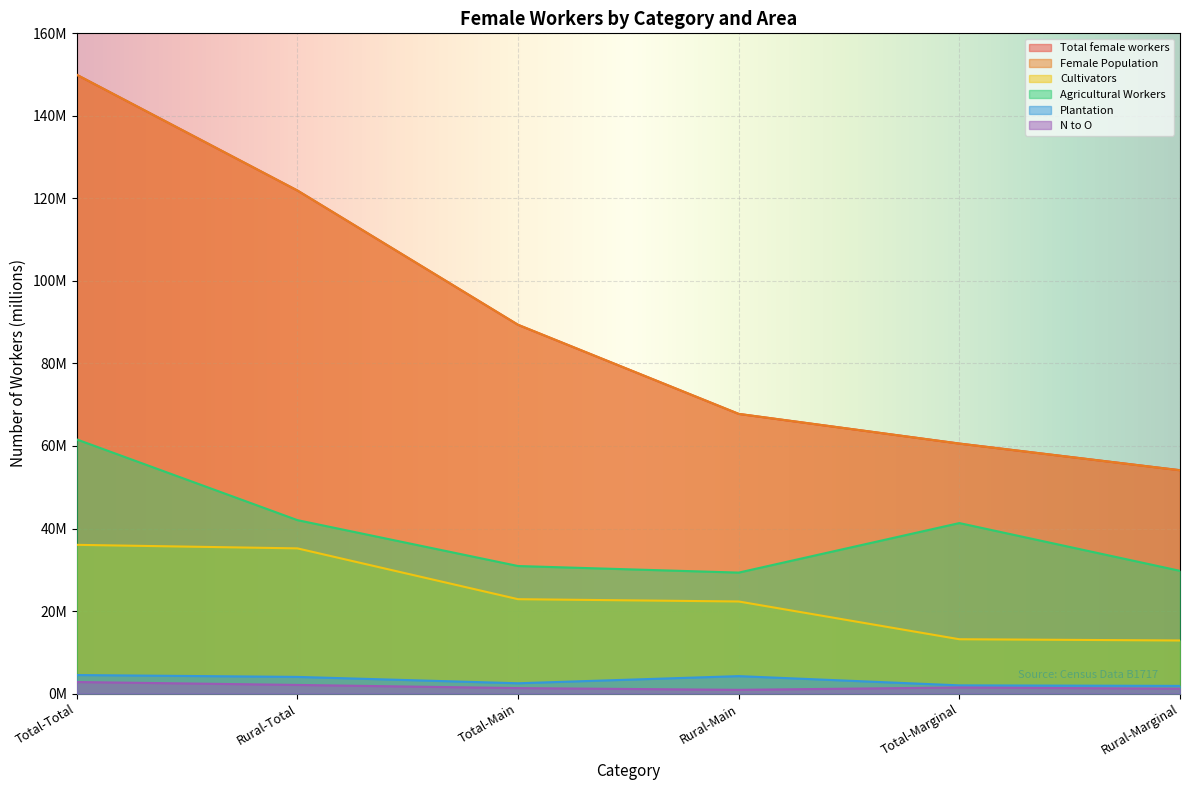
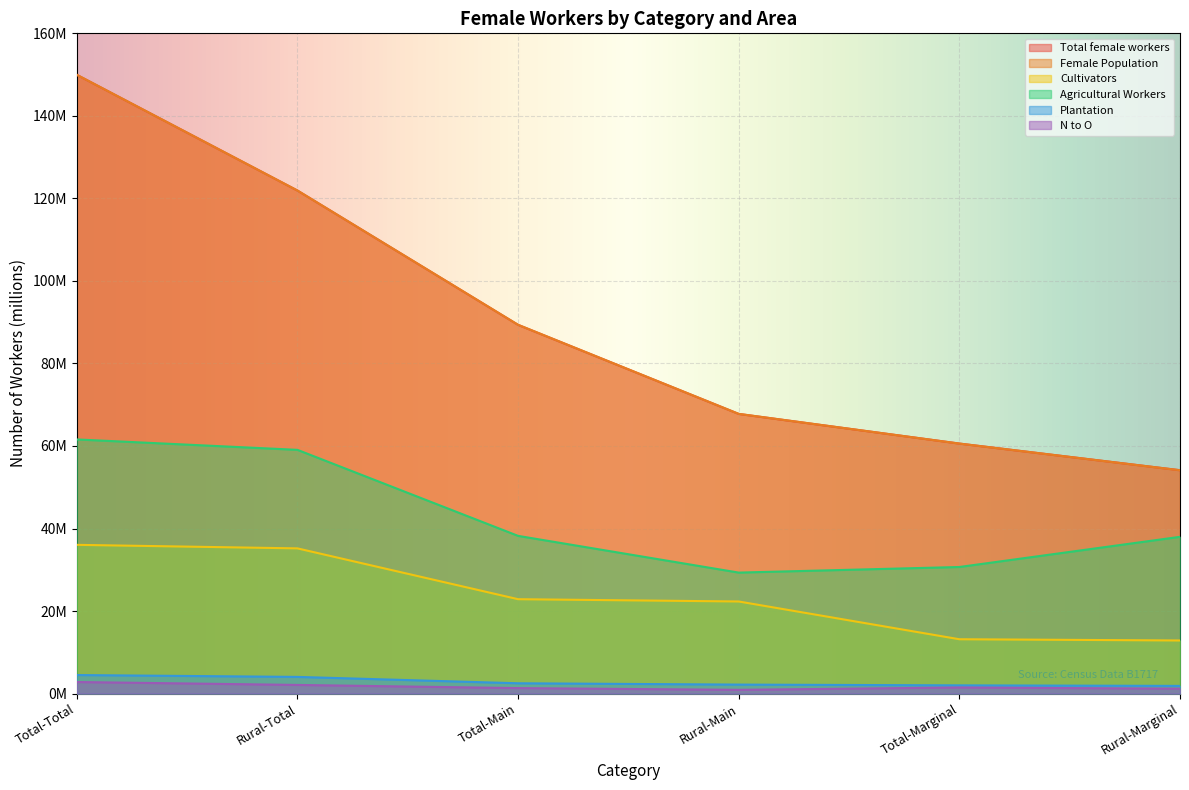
  {
    "Agricultural Workers": {
      "Total-Total": 62000000,
-     "Rural-Total": 42000000,
-     "Total-Main": 31000000,
+     "Rural-Total": 59000000,
+     "Total-Main": 38000000,
      "Rural-Main": 29000000,
-     "Total-Marginal": 41000000,
-     "Rural-Marginal": 30000000
+     "Total-Marginal": 31000000,
+     "Rural-Marginal": 38000000
    },
    "Plantation": {
      "Total-Total": 4000000,
      "Rural-Total": 4000000,
      "Total-Main": 3000000,
-     "Rural-Main": 4000000,
+     "Rural-Main": 2000000,
      "Rural-Marginal": 2000000
    },
    "N to O": {
      "Total-Total": 3000000,
      "Rural-Total": 2000000,
      "Total-Main": 1000000,
      "Rural-Main": 1000000,
      "Rural-Marginal": 1000000
    }
  }
